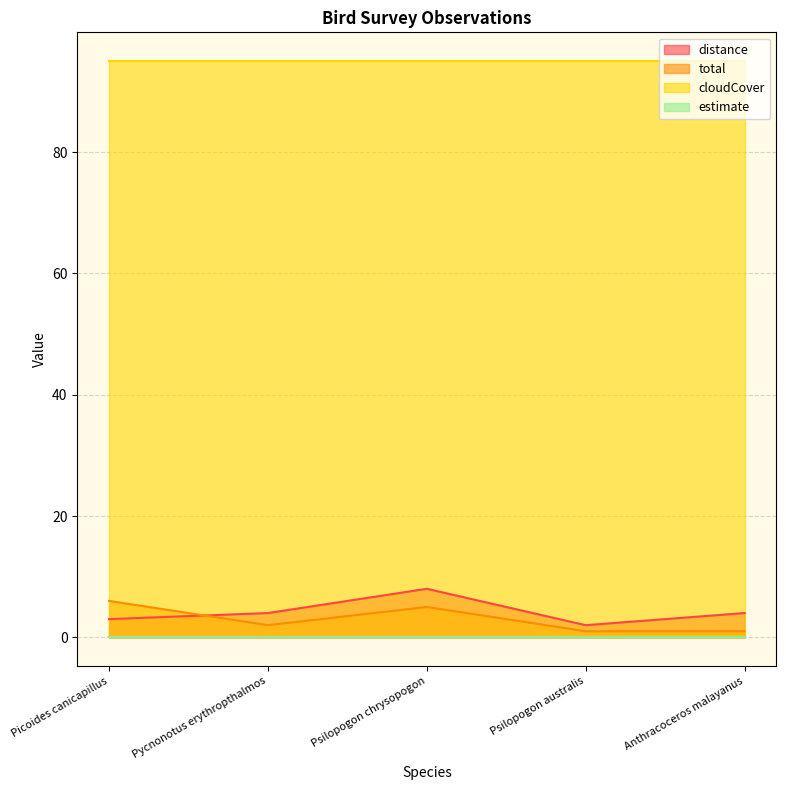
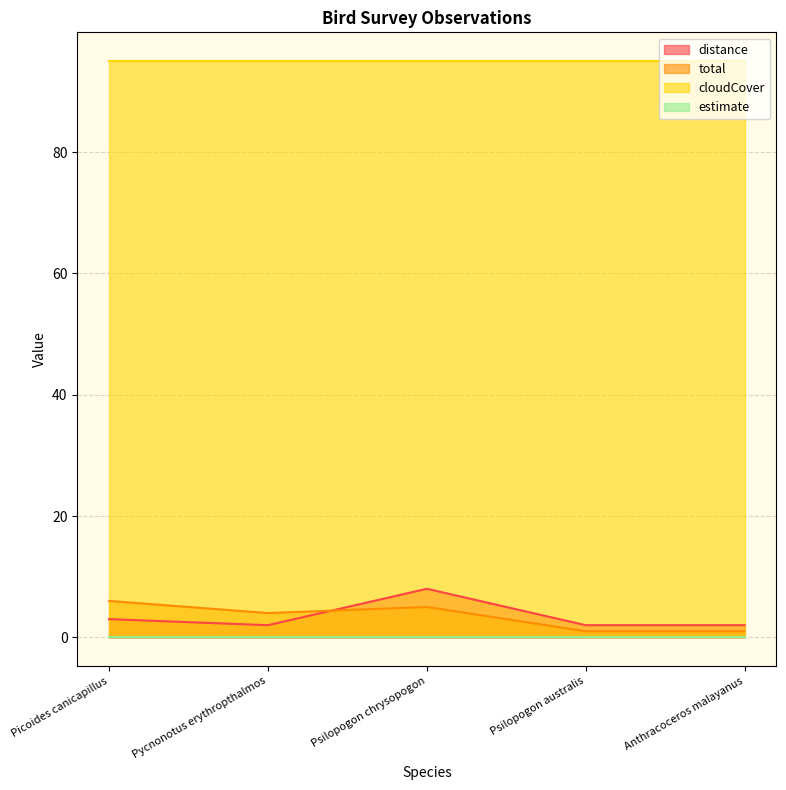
  {
    "distance": {
      "Picoides canicapillus": 3,
-     "Pycnonotus erythropthalmos": 4,
+     "Pycnonotus erythropthalmos": 2,
      "Psilopogon chrysopogon": 8,
      "Psilopogon australis": 2,
-     "Anthracoceros malayanus": 4
+     "Anthracoceros malayanus": 2
    },
    "total": {
      "Picoides canicapillus": 6,
-     "Pycnonotus erythropthalmos": 2,
+     "Pycnonotus erythropthalmos": 4,
      "Psilopogon chrysopogon": 5,
      "Psilopogon australis": 1,
      "Anthracoceros malayanus": 1
    },
    "cloudCover": {
      "Picoides canicapillus": 95,
      "Pycnonotus erythropthalmos": 95,
      "Psilopogon chrysopogon": 95,
      "Psilopogon australis": 95
    },
    "estimate": {
      "Picoides canicapillus": 0,
      "Pycnonotus erythropthalmos": 0,
      "Psilopogon chrysopogon": 0,
      "Psilopogon australis": 0,
      "Anthracoceros malayanus": 0
    }
  }
